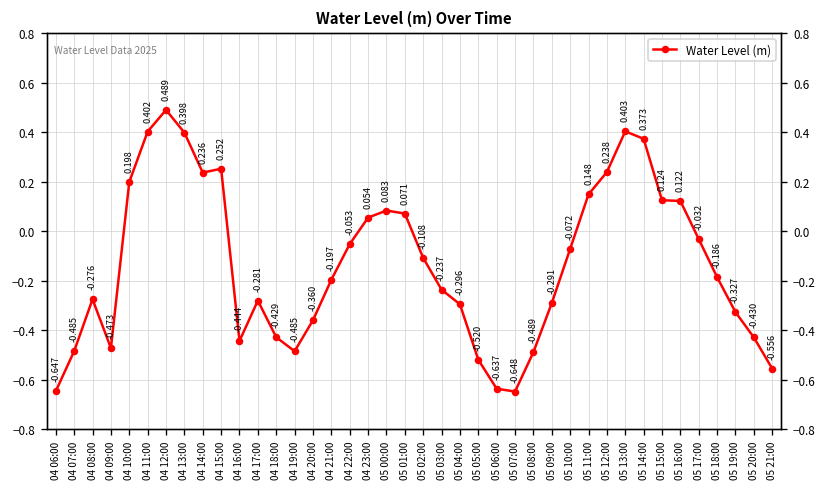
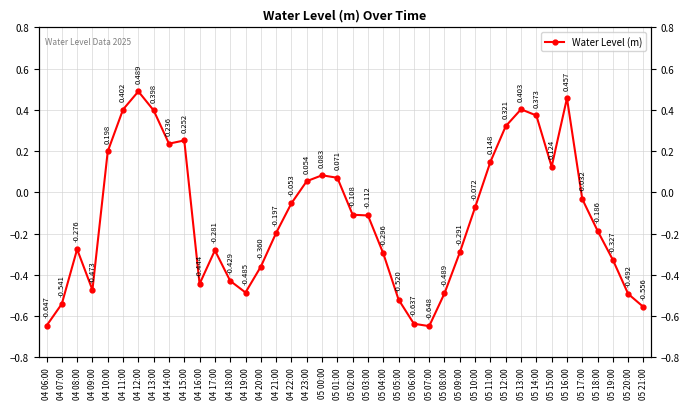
  {
    "04 06:00": -0.647,
-   "04 07:00": -0.485,
+   "04 07:00": -0.541,
    "04 08:00": -0.276,
    "04 09:00": -0.473,
    "04 10:00": 0.198,
    "04 11:00": 0.402,
    "04 12:00": 0.489,
    "04 13:00": 0.398,
    "04 14:00": 0.236,
    "04 15:00": 0.252,
    "04 16:00": -0.444,
    "04 17:00": -0.281,
    "04 18:00": -0.429,
    "04 19:00": -0.485,
    "04 20:00": -0.360,
    "04 21:00": -0.197,
    "04 22:00": -0.053,
    "04 23:00": 0.054,
    "05 00:00": 0.083,
    "05 01:00": 0.071,
    "05 02:00": -0.108,
-   "05 03:00": -0.237,
+   "05 03:00": -0.112,
    "05 04:00": -0.296,
    "05 05:00": -0.520,
    "05 06:00": -0.637,
    "05 07:00": -0.648,
    "05 08:00": -0.489,
    "05 09:00": -0.291,
    "05 10:00": -0.072,
    "05 11:00": 0.148,
-   "05 12:00": 0.238,
+   "05 12:00": 0.321,
    "05 13:00": 0.403,
    "05 14:00": 0.373,
    "05 15:00": 0.124,
-   "05 16:00": 0.122,
+   "05 16:00": 0.457,
    "05 17:00": -0.032,
    "05 18:00": -0.186,
    "05 19:00": -0.327,
-   "05 20:00": -0.430,
+   "05 20:00": -0.492,
    "05 21:00": -0.556
  }
